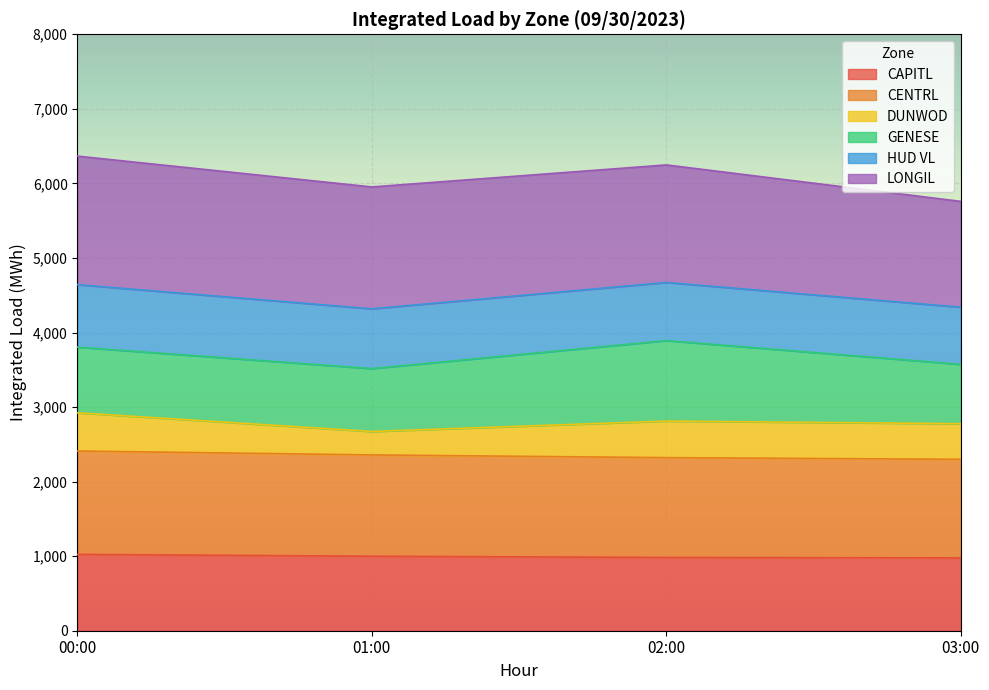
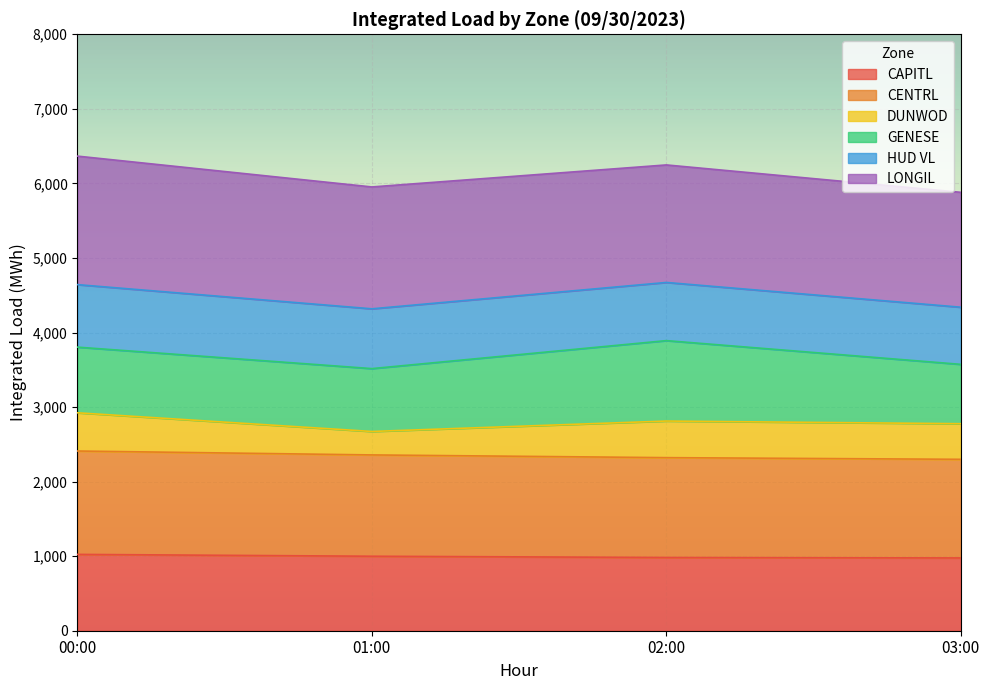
  {
    "DUNWOD": {
      "00:00": "500",
      "01:00": "300",
      "02:00": "500",
      "03:00": "500"
    },
    "GENESE": {
      "00:00": "900",
      "01:00": "800",
      "02:00": "1,100",
      "03:00": "800"
    },
    "HUD VL": {
      "00:00": "800",
      "01:00": "800",
      "02:00": "800",
      "03:00": "800"
    },
    "LONGIL": {
      "00:00": "1,700",
      "01:00": "1,600",
      "02:00": "1,600",
-     "03:00": "1,400"
+     "03:00": "1,500"
    }
  }
